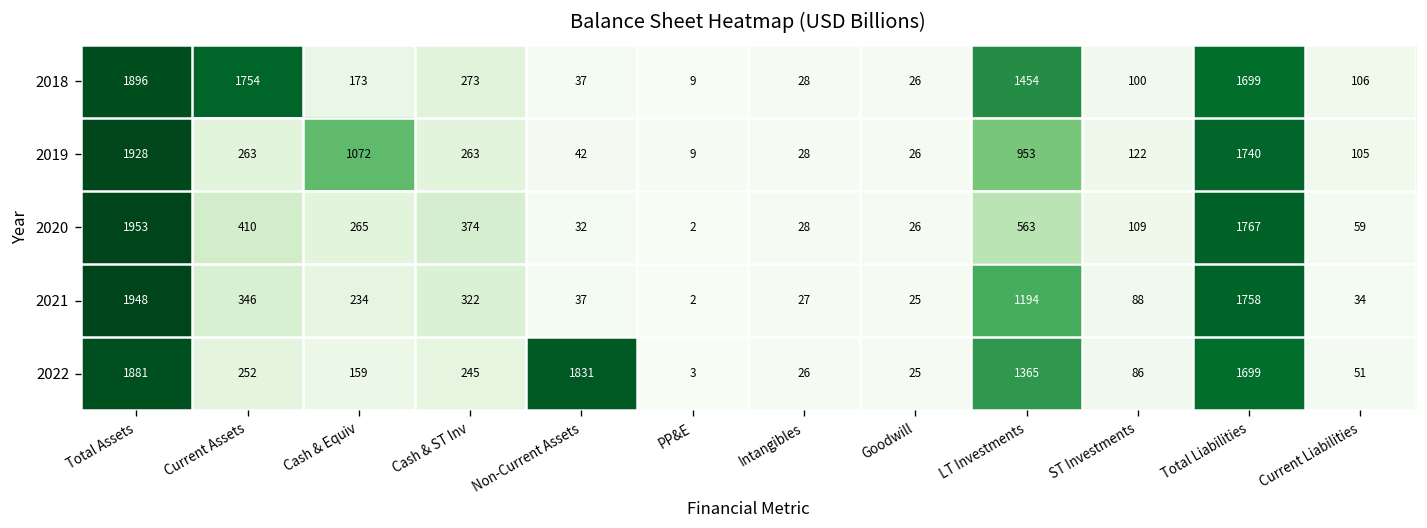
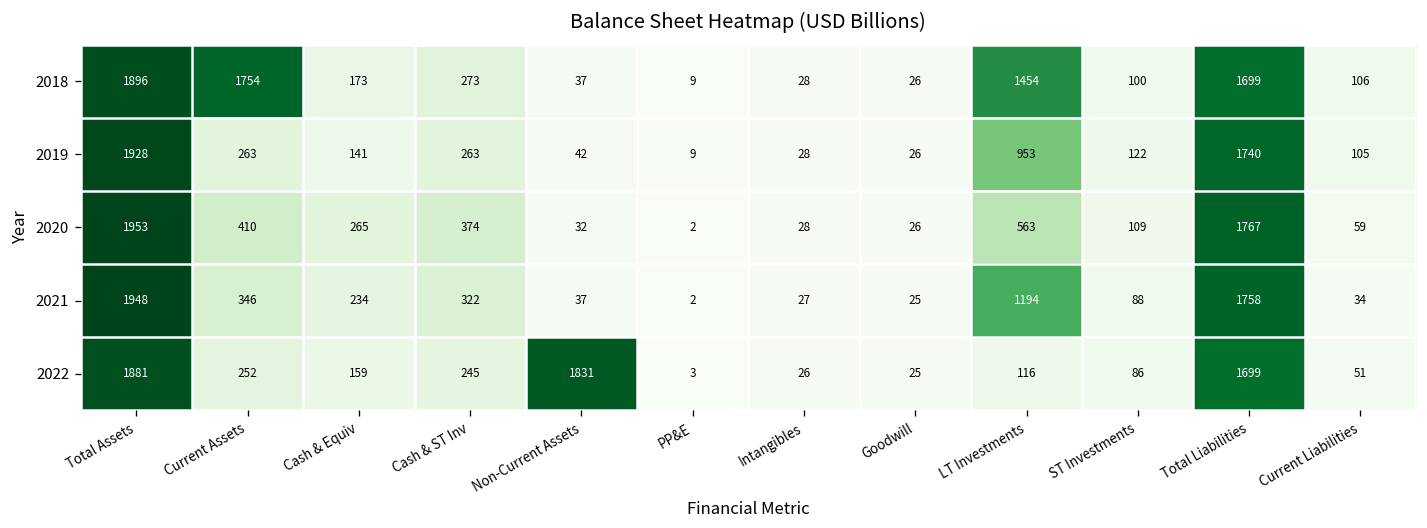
  {
    "2018": {
      "Total Assets": 1896,
      "Current Assets": 1754,
      "Cash & Equiv": 173,
      "Cash & ST Inv": 273,
      "Non-Current Assets": 37,
      "PP&E": 9,
      "Intangibles": 28,
      "Goodwill": 26,
      "LT Investments": 1454,
      "ST Investments": 100,
      "Total Liabilities": 1699,
      "Current Liabilities": 106
    },
    "2019": {
      "Total Assets": 1928,
      "Current Assets": 263,
-     "Cash & Equiv": 1072,
+     "Cash & Equiv": 141,
      "Cash & ST Inv": 263,
      "Non-Current Assets": 42,
      "PP&E": 9,
      "Intangibles": 28,
      "Goodwill": 26,
      "LT Investments": 953,
      "ST Investments": 122,
      "Total Liabilities": 1740,
      "Current Liabilities": 105
    },
    "2020": {
      "Total Assets": 1953,
      "Current Assets": 410,
      "Cash & Equiv": 265,
      "Cash & ST Inv": 374,
      "Non-Current Assets": 32,
      "PP&E": 2,
      "Intangibles": 28,
      "Goodwill": 26,
      "LT Investments": 563,
      "ST Investments": 109,
      "Total Liabilities": 1767,
      "Current Liabilities": 59
    },
    "2021": {
      "Total Assets": 1948,
      "Current Assets": 346,
      "Cash & Equiv": 234,
      "Cash & ST Inv": 322,
      "Non-Current Assets": 37,
      "PP&E": 2,
      "Intangibles": 27,
      "Goodwill": 25,
      "LT Investments": 1194,
      "ST Investments": 88,
      "Total Liabilities": 1758,
      "Current Liabilities": 34
    },
    "2022": {
      "Total Assets": 1881,
      "Current Assets": 252,
      "Cash & Equiv": 159,
      "Cash & ST Inv": 245,
      "Non-Current Assets": 1831,
      "PP&E": 3,
      "Intangibles": 26,
      "Goodwill": 25,
-     "LT Investments": 1365,
+     "LT Investments": 116,
      "ST Investments": 86,
      "Total Liabilities": 1699,
      "Current Liabilities": 51
    }
  }
